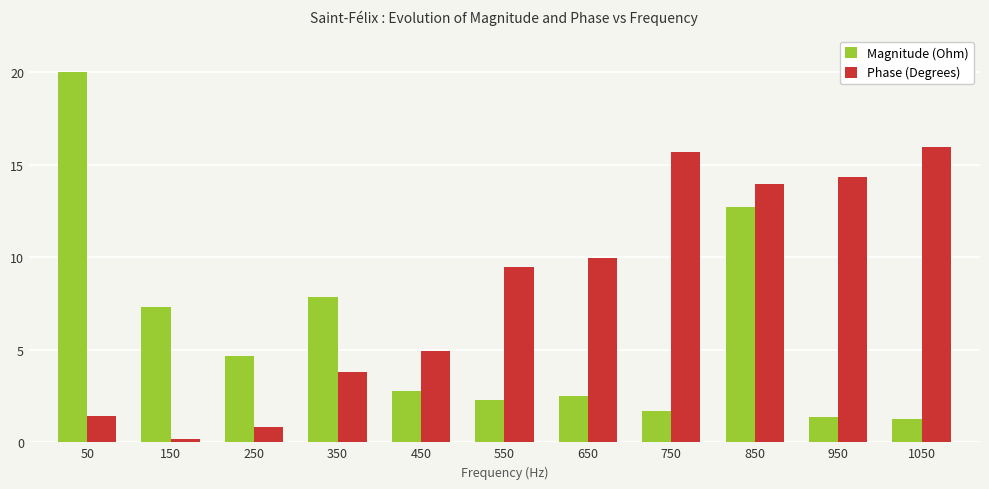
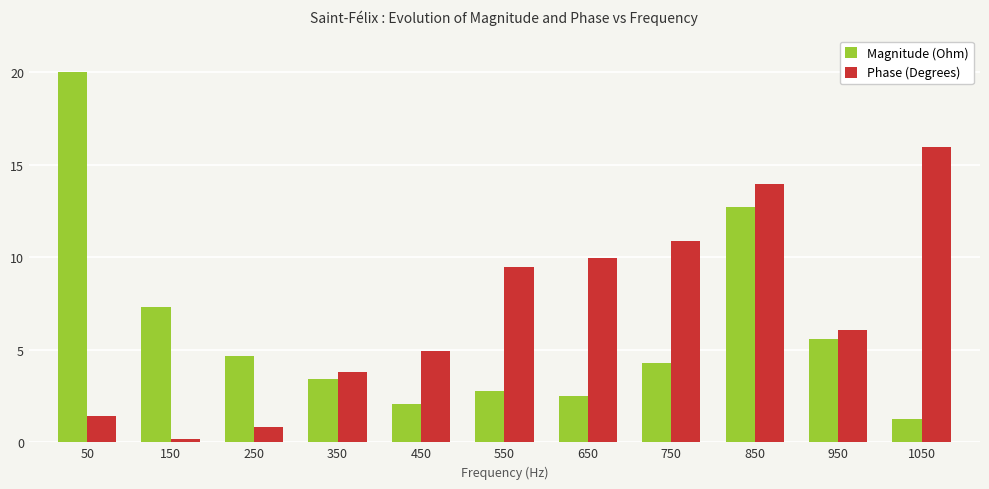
  {
    "Magnitude (Ohm)": {
      "50": 20.0,
      "150": 7.3,
      "250": 4.7,
-     "350": 7.9,
-     "450": 2.7,
-     "550": 2.3,
+     "350": 3.4,
+     "450": 2.1,
+     "550": 2.8,
      "650": 2.5,
-     "750": 1.7,
+     "750": 4.3,
      "850": 12.7,
-     "950": 1.4,
+     "950": 5.6,
      "1050": 1.2
    },
    "Phase (Degrees)": {
      "50": 1.4,
      "150": 0.2,
      "250": 0.8,
      "350": 3.8,
      "450": 4.9,
      "550": 9.5,
      "650": 10.0,
-     "750": 15.7,
+     "750": 10.9,
      "850": 14.0,
-     "950": 14.3,
+     "950": 6.1,
      "1050": 16.0
    }
  }
